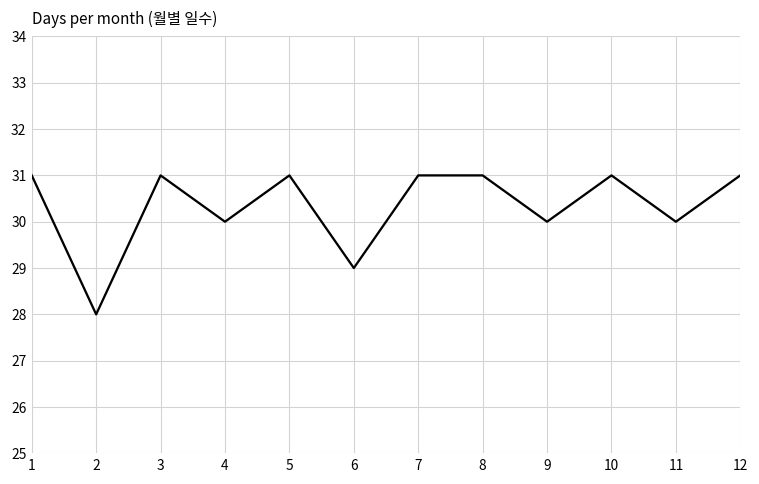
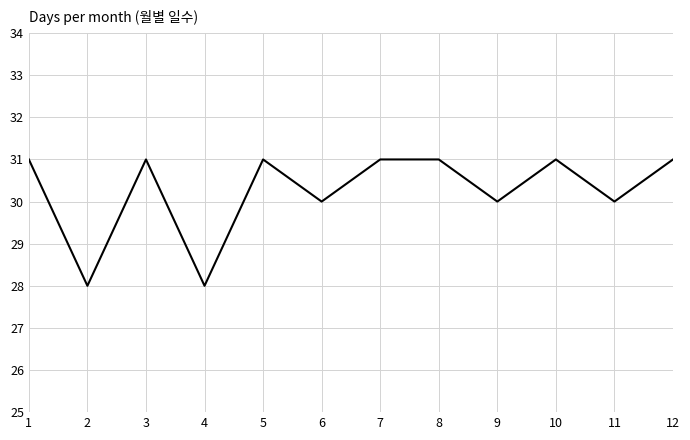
  {
    "1": 31,
    "2": 28,
    "3": 31,
-   "4": 30,
+   "4": 28,
    "5": 31,
-   "6": 29,
+   "6": 30,
    "7": 31,
    "8": 31,
    "9": 30,
    "10": 31,
    "11": 30,
    "12": 31
  }
